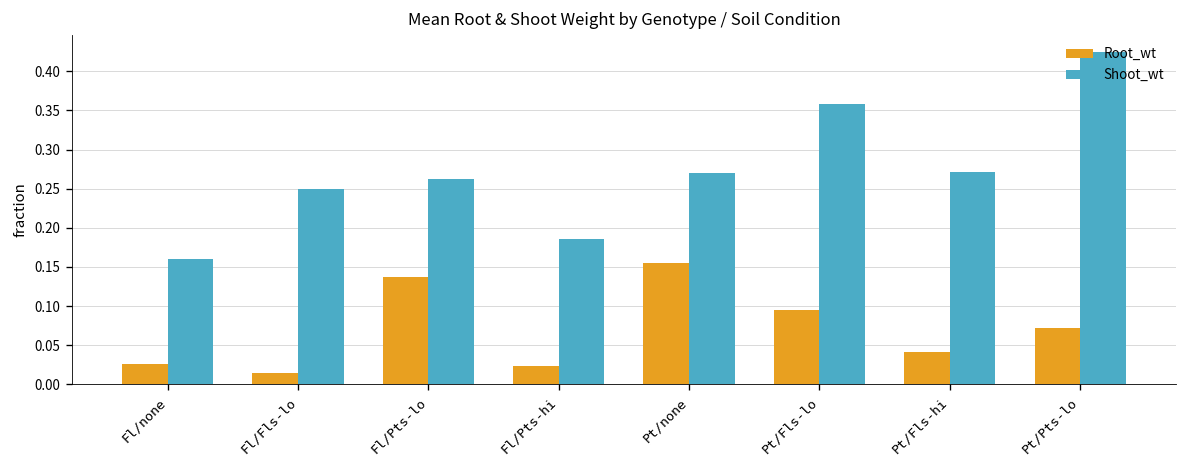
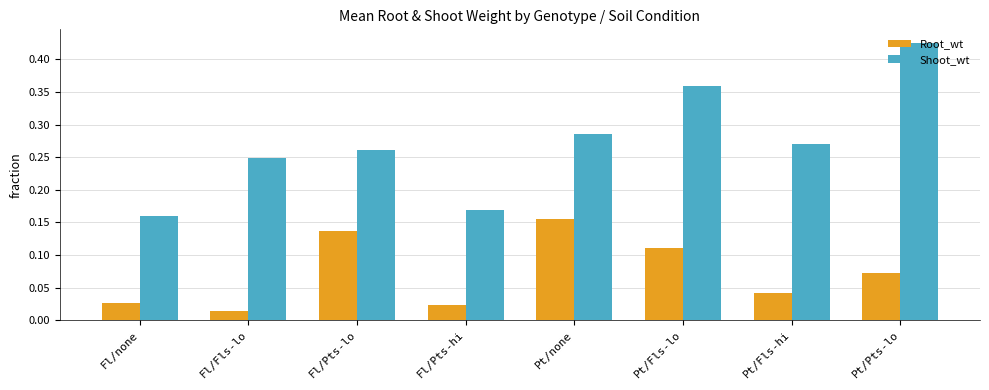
  {
    "Root_wt": {
      "Fl/none": 0.03,
      "Fl/Fls-lo": 0.01,
      "Fl/Pts-lo": 0.14,
      "Fl/Pts-hi": 0.02,
      "Pt/none": 0.16,
-     "Pt/Fls-lo": 0.09,
+     "Pt/Fls-lo": 0.11,
      "Pt/Fls-hi": 0.04,
      "Pt/Pts-lo": 0.07
    },
    "Shoot_wt": {
      "Fl/none": 0.16,
      "Fl/Fls-lo": 0.25,
      "Fl/Pts-lo": 0.26,
-     "Fl/Pts-hi": 0.19,
-     "Pt/none": 0.27,
+     "Fl/Pts-hi": 0.17,
+     "Pt/none": 0.29,
      "Pt/Fls-lo": 0.36,
      "Pt/Fls-hi": 0.27,
      "Pt/Pts-lo": 0.42
    }
  }
